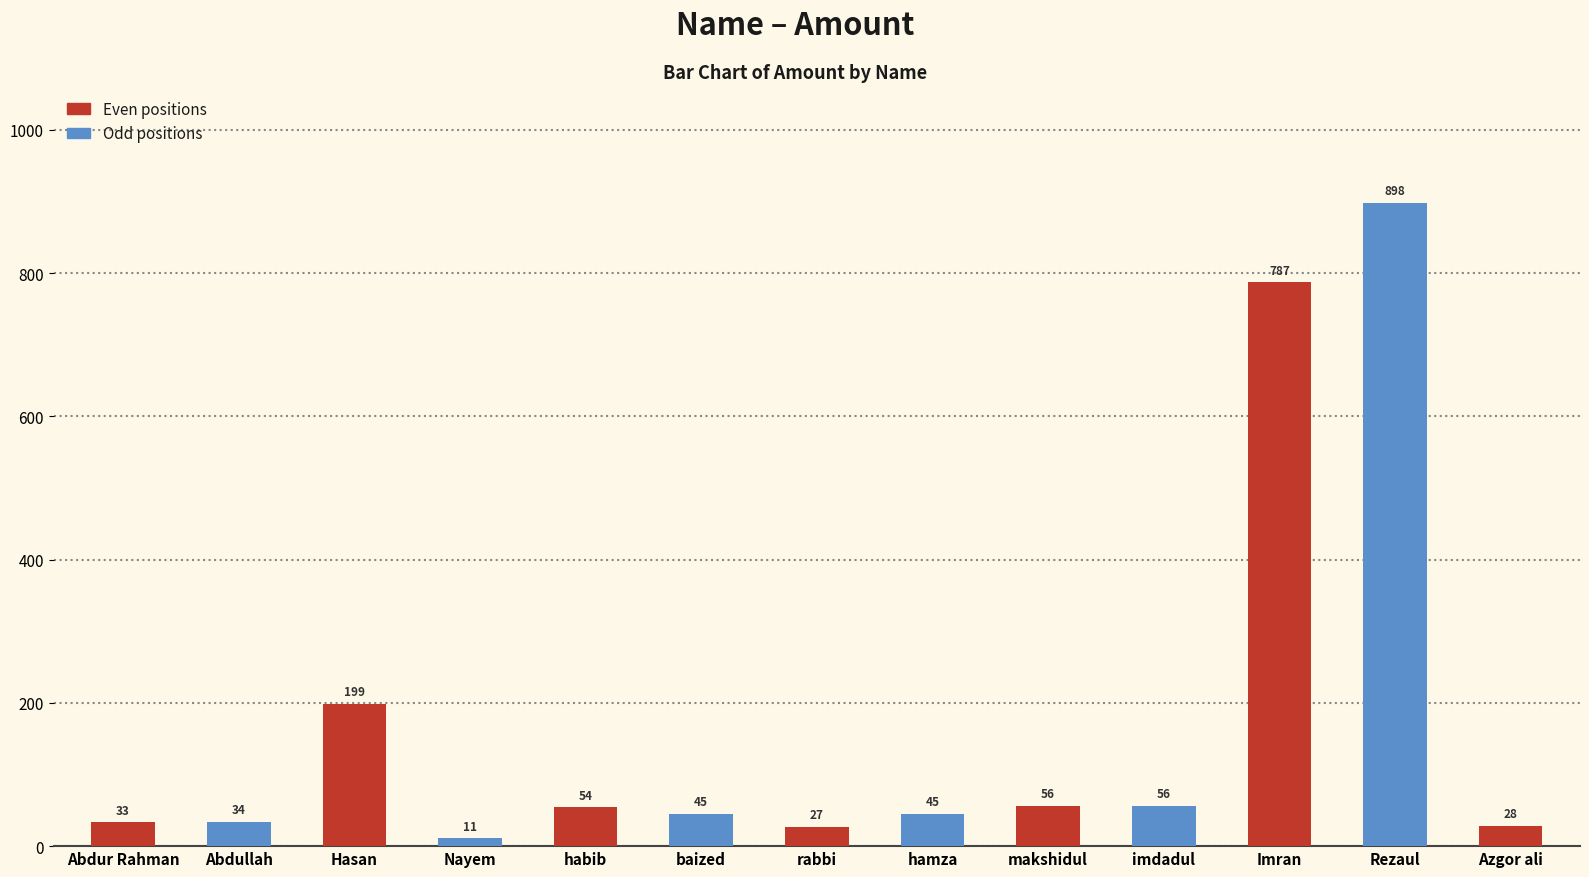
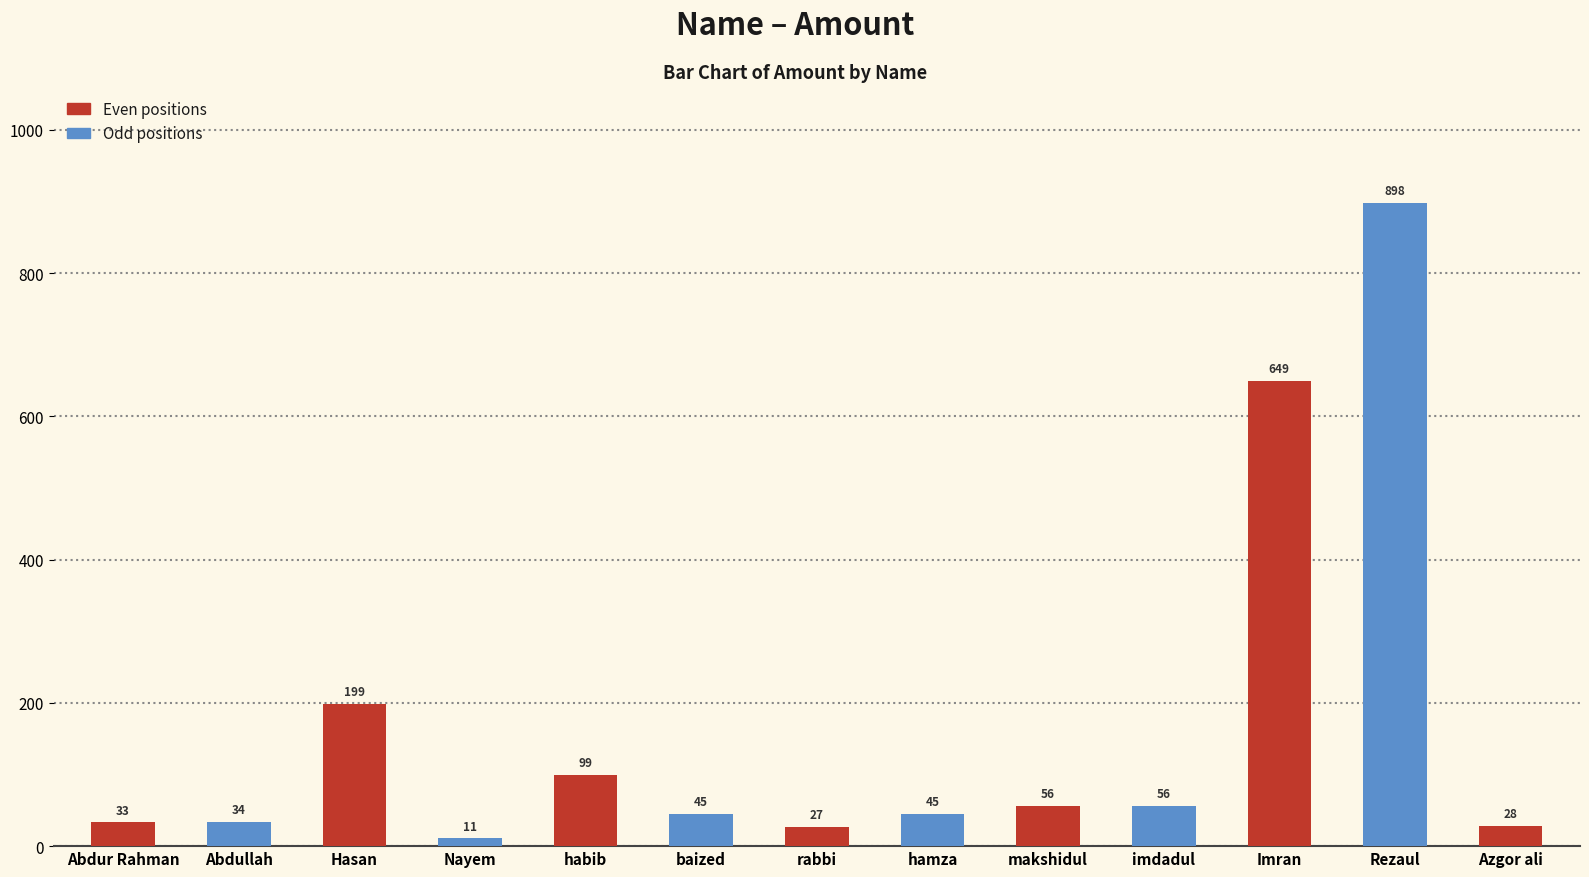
  {
    "Abdur Rahman": 33,
    "Abdullah": 34,
    "Hasan": 199,
    "Nayem": 11,
-   "habib": 54,
+   "habib": 99,
    "baized": 45,
    "rabbi": 27,
    "hamza": 45,
    "makshidul": 56,
    "imdadul": 56,
-   "Imran": 787,
+   "Imran": 649,
    "Rezaul": 898,
    "Azgor ali": 28
  }
